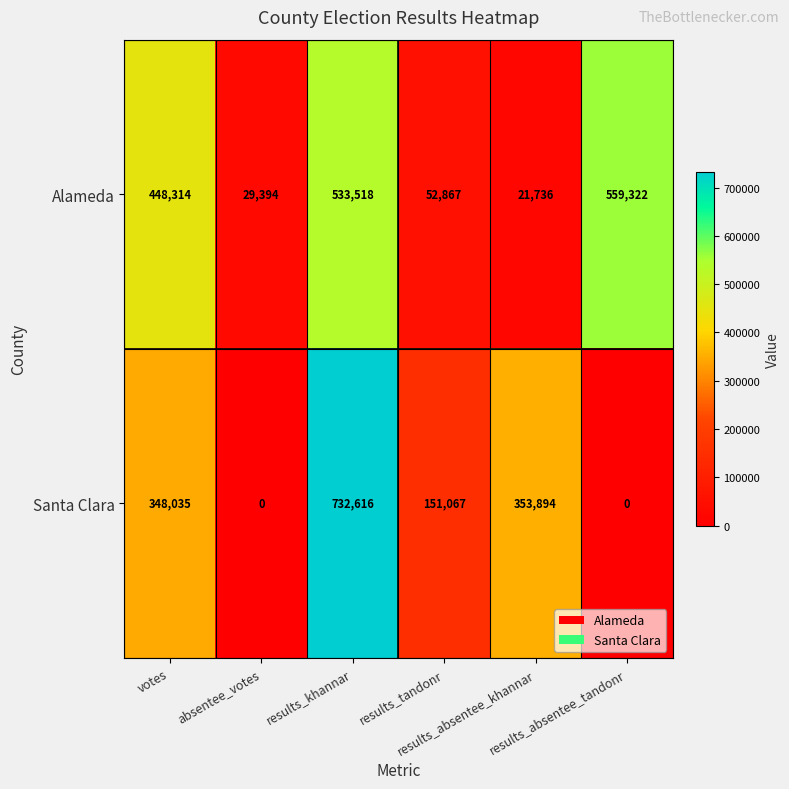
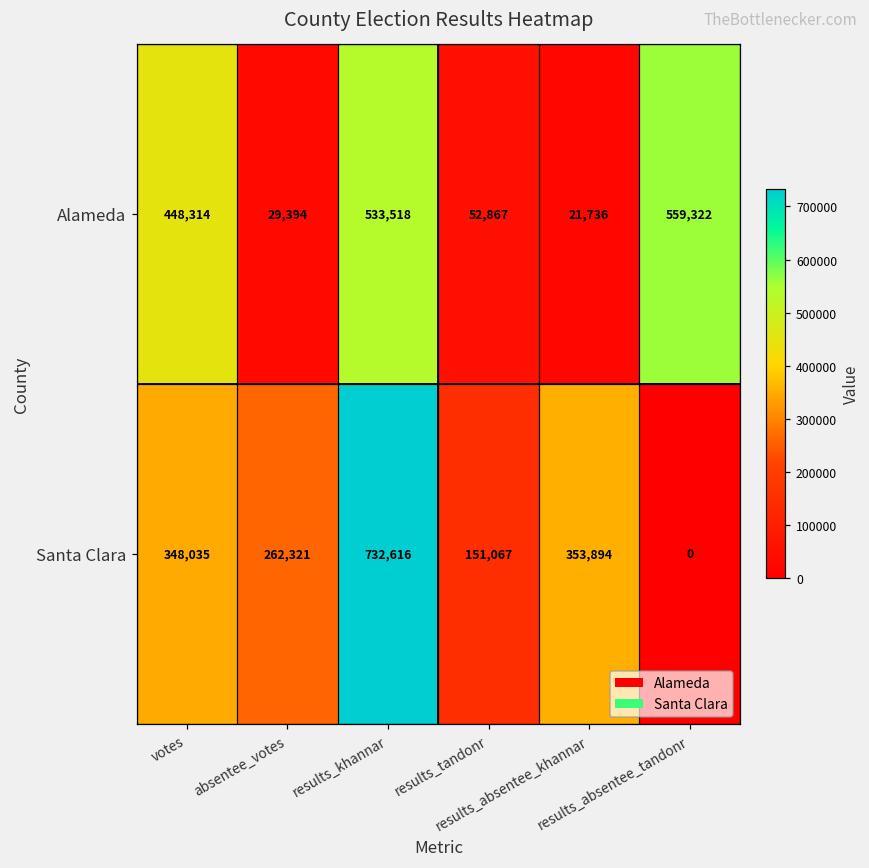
  {
    "Alameda": {
      "votes": "448,314",
      "absentee_votes": "29,394",
      "results_khannar": "533,518",
      "results_tandonr": "52,867",
      "results_absentee_khannar": "21,736",
      "results_absentee_tandonr": "559,322"
    },
    "Santa Clara": {
      "votes": "348,035",
-     "absentee_votes": "0",
+     "absentee_votes": "262,321",
      "results_khannar": "732,616",
      "results_tandonr": "151,067",
      "results_absentee_khannar": "353,894",
      "results_absentee_tandonr": "0"
    }
  }
